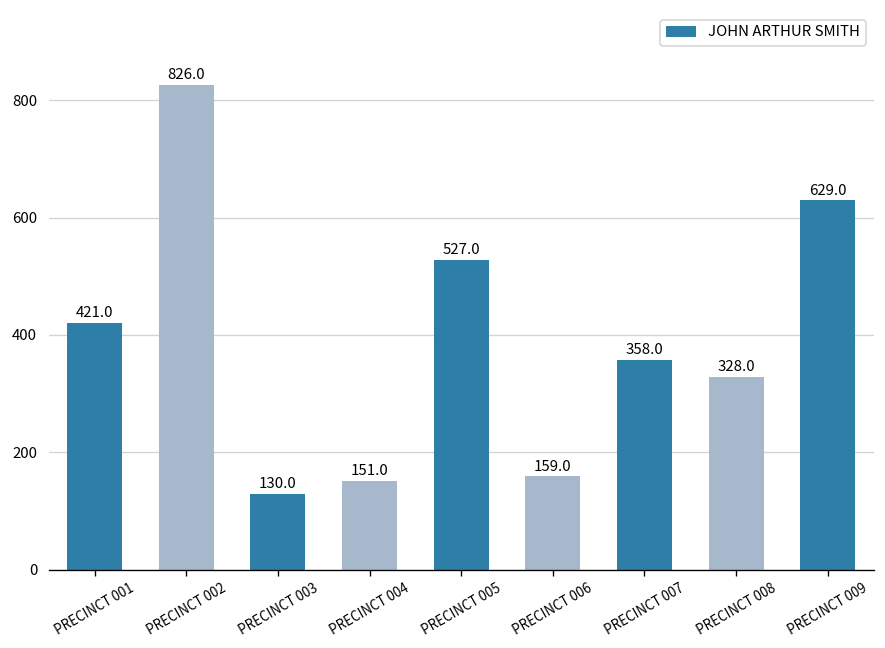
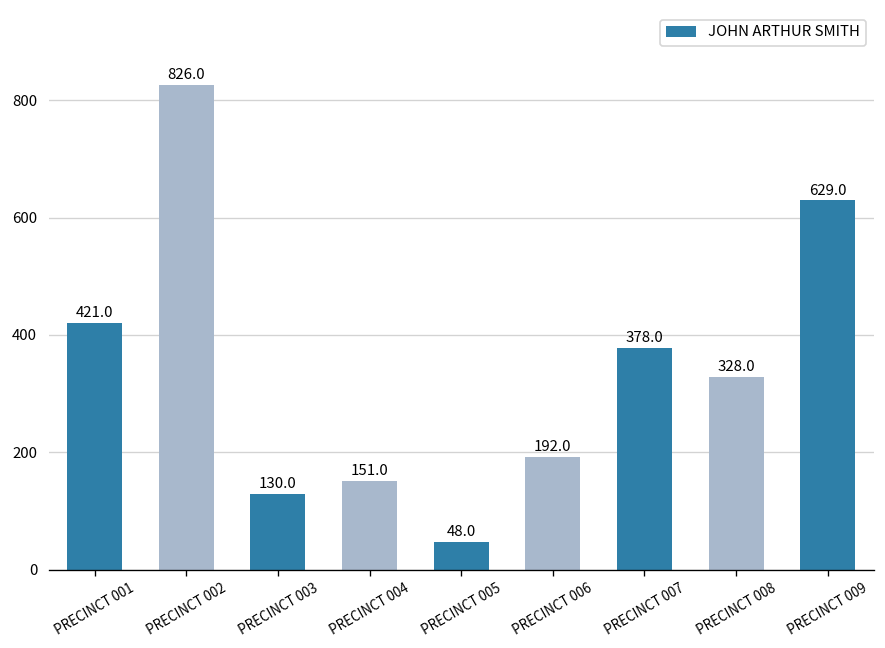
  {
    "PRECINCT 001": 421.0,
    "PRECINCT 002": 826.0,
    "PRECINCT 003": 130.0,
    "PRECINCT 004": 151.0,
-   "PRECINCT 005": 527.0,
-   "PRECINCT 006": 159.0,
-   "PRECINCT 007": 358.0,
+   "PRECINCT 005": 48.0,
+   "PRECINCT 006": 192.0,
+   "PRECINCT 007": 378.0,
    "PRECINCT 008": 328.0,
    "PRECINCT 009": 629.0
  }
